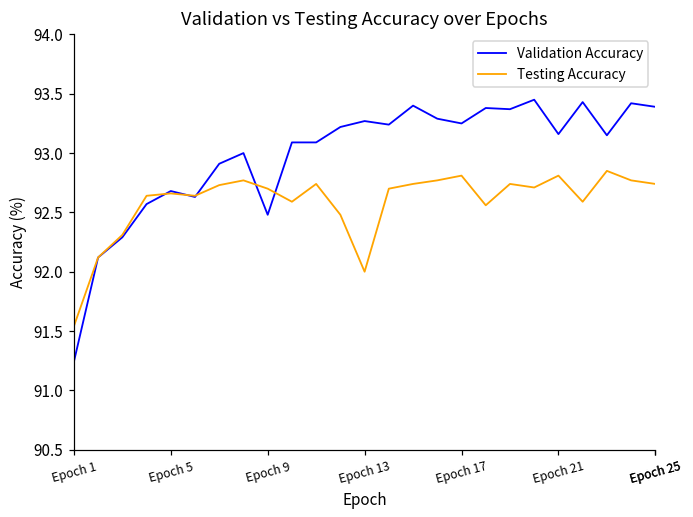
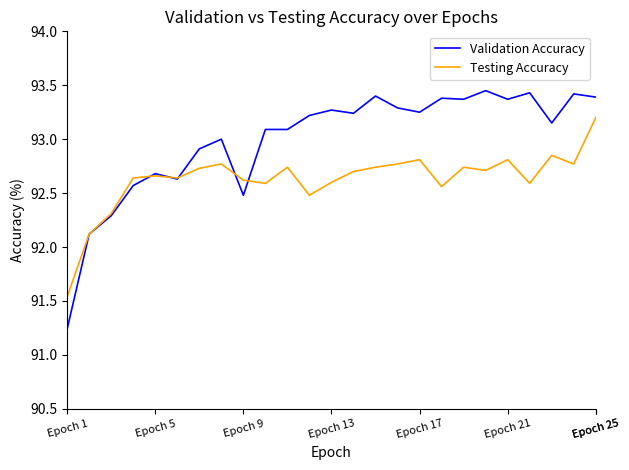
  {
    "Validation Accuracy": {
      "Epoch 1": 91.24,
      "Epoch 9": 92.48,
      "Epoch 13": 93.27,
      "Epoch 17": 93.25,
-     "Epoch 21": 93.16,
+     "Epoch 21": 93.37,
      "Epoch 25": 93.39
    },
    "Testing Accuracy": {
      "Epoch 1": 91.54,
-     "Epoch 9": 92.70,
-     "Epoch 13": 92.0,
+     "Epoch 9": 92.62,
+     "Epoch 13": 92.6,
      "Epoch 17": 92.81,
      "Epoch 21": 92.81,
-     "Epoch 25": 92.74
+     "Epoch 25": 93.20
    }
  }
